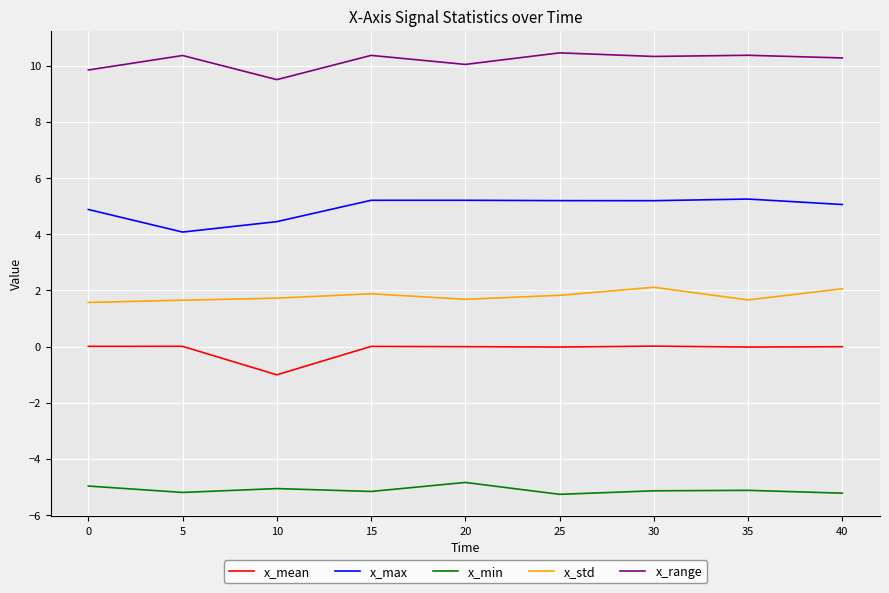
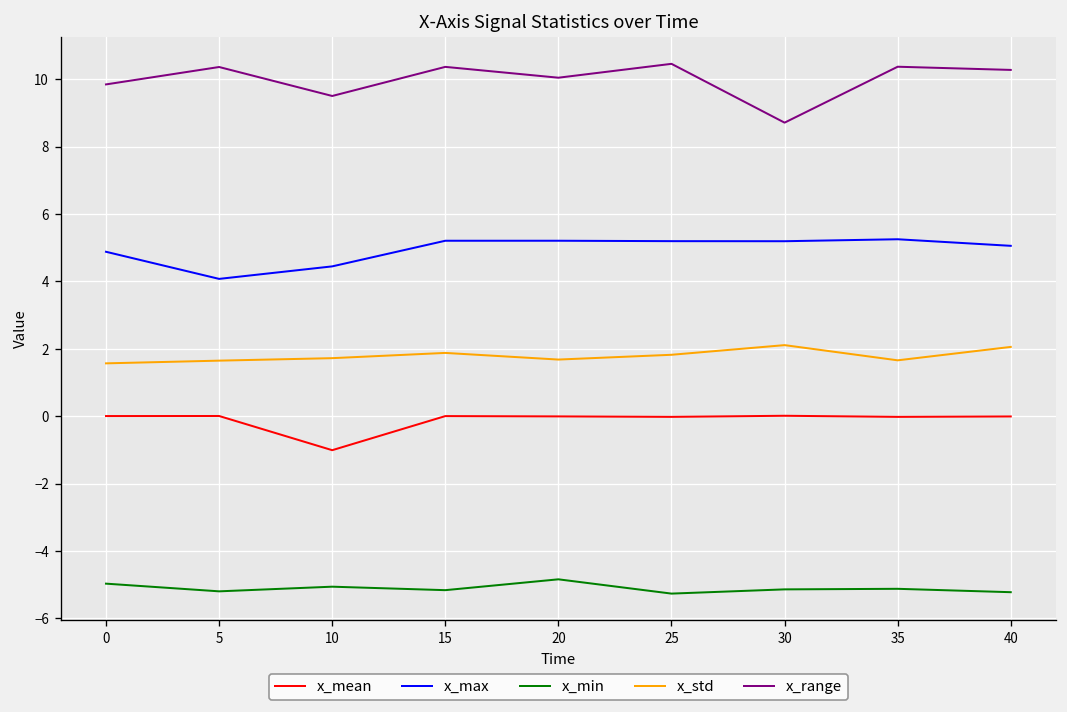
  {
    "x_mean": {
      "0": 0.0,
      "5": 0.0,
      "10": -1.0,
      "15": 0.0,
      "20": 0.0,
      "25": 0.0,
      "30": 0.0,
      "35": 0.0,
      "40": 0.0
    },
    "x_max": {
      "0": 4.9,
      "5": 4.1,
      "10": 4.4,
      "15": 5.2,
      "20": 5.2,
      "25": 5.2,
      "30": 5.2,
      "35": 5.3,
      "40": 5.1
    },
    "x_min": {
      "0": -5.0,
      "5": -5.2,
      "10": -5.1,
      "15": -5.2,
      "20": -4.8,
      "25": -5.3,
      "30": -5.1,
      "35": -5.1,
      "40": -5.2
    },
    "x_std": {
      "0": 1.6,
      "5": 1.7,
      "10": 1.7,
      "15": 1.9,
      "20": 1.7,
      "25": 1.8,
      "30": 2.1,
      "35": 1.7,
      "40": 2.1
    },
    "x_range": {
      "0": 9.8,
      "5": 10.4,
      "10": 9.5,
      "15": 10.4,
      "20": 10.0,
      "25": 10.5,
-     "30": 10.3,
+     "30": 8.7,
      "35": 10.4,
      "40": 10.3
    }
  }
